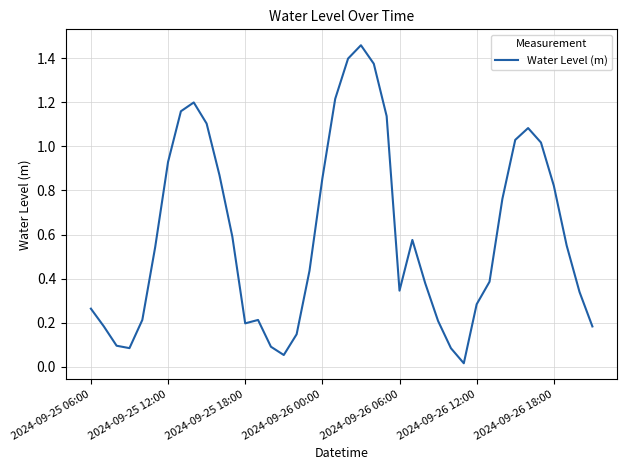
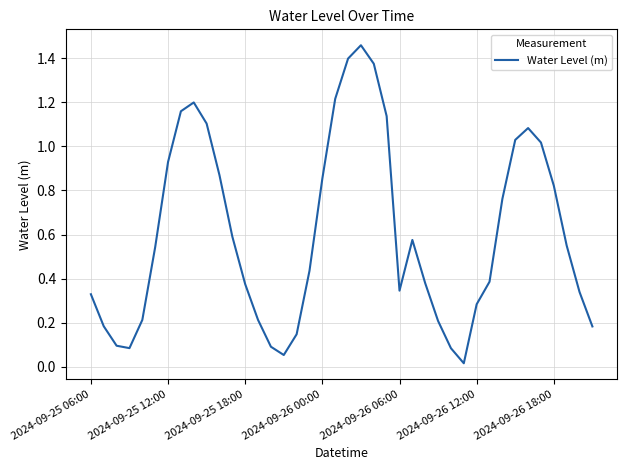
  {
-   "2024-09-25 06:00": 0.26,
+   "2024-09-25 06:00": 0.33,
    "2024-09-25 12:00": 0.93,
-   "2024-09-25 18:00": 0.20,
+   "2024-09-25 18:00": 0.37,
    "2024-09-26 00:00": 0.85,
    "2024-09-26 06:00": 0.35,
    "2024-09-26 12:00": 0.28,
    "2024-09-26 18:00": 0.82
  }
